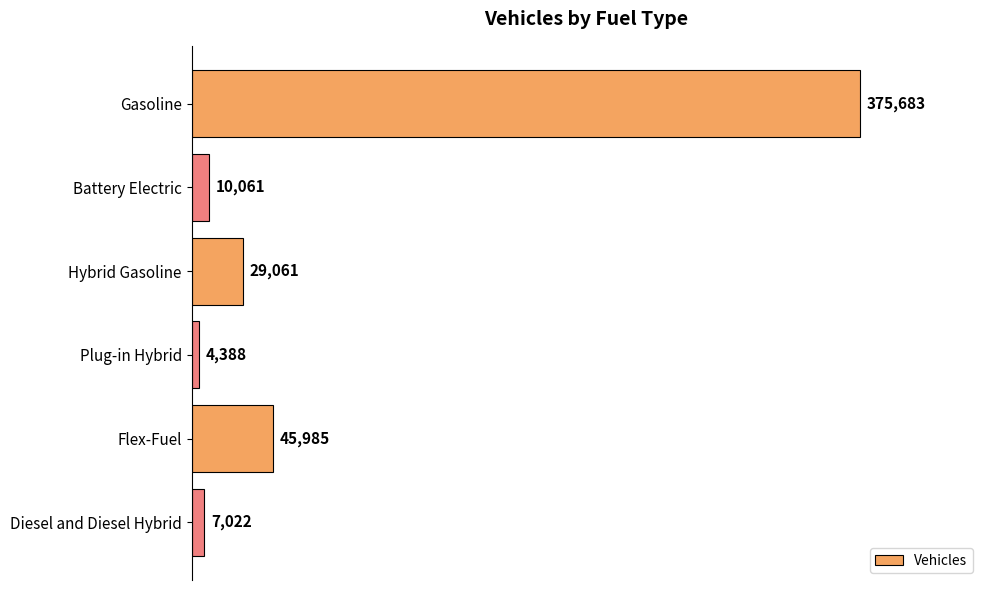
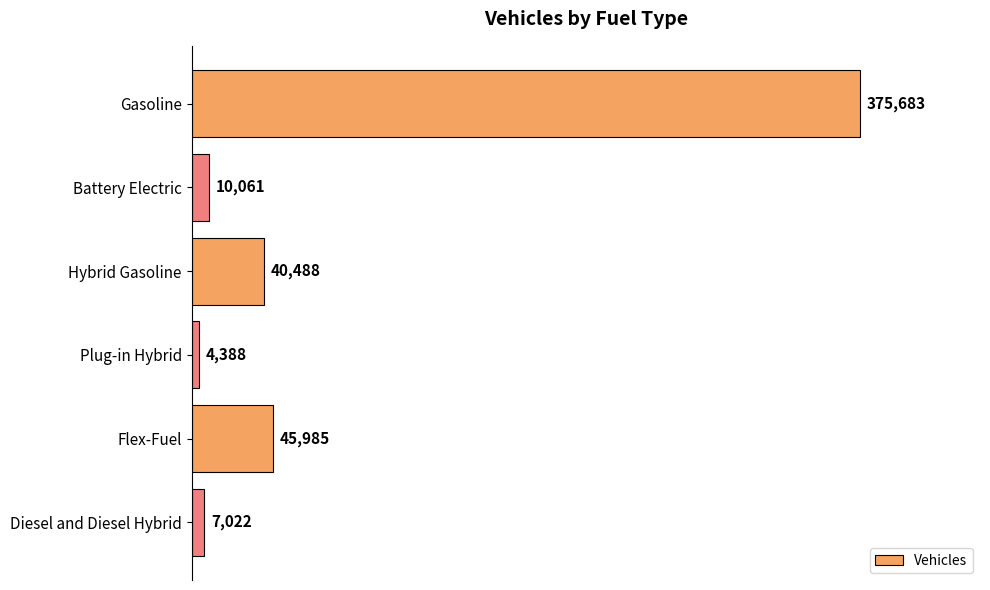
  {
    "Gasoline": "375,683",
    "Battery Electric": "10,061",
-   "Hybrid Gasoline": "29,061",
+   "Hybrid Gasoline": "40,488",
    "Plug-in Hybrid": "4,388",
    "Flex-Fuel": "45,985",
    "Diesel and Diesel Hybrid": "7,022"
  }
